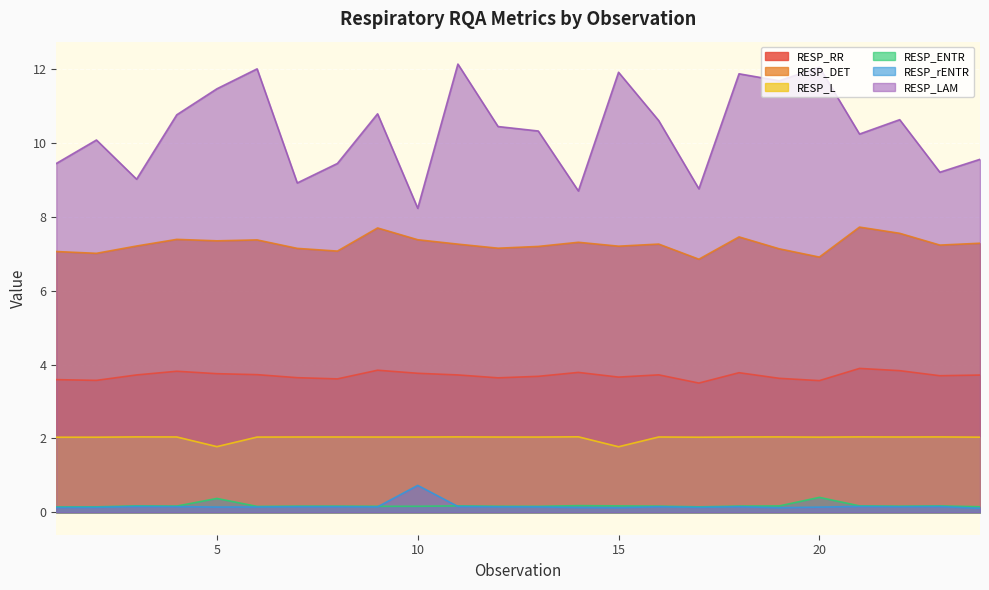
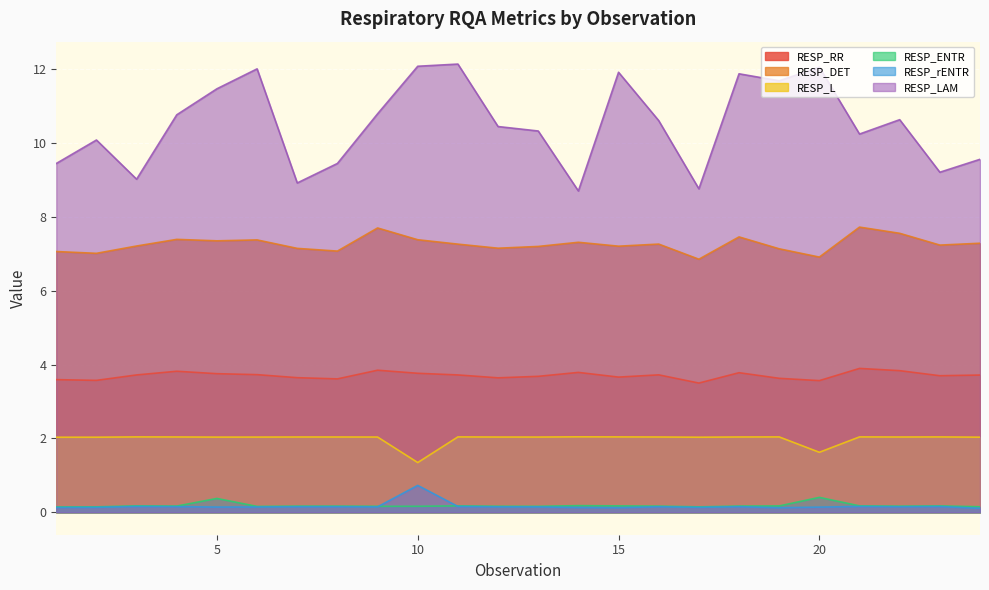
  {
    "RESP_L": {
-     "5": 1.8,
-     "10": 2.0,
-     "15": 1.8,
-     "20": 2.0
+     "5": 2.0,
+     "10": 1.3,
+     "15": 2.0,
+     "20": 1.6
    },
    "RESP_ENTR": {
      "5": 0.4,
      "10": 0.2,
      "20": 0.4
    },
    "RESP_rENTR": {
      "5": 0.1,
      "10": 0.7,
      "20": 0.1
    },
    "RESP_LAM": {
      "5": 11.5,
-     "10": 8.2,
+     "10": 12.1,
      "15": 11.9
    }
  }
